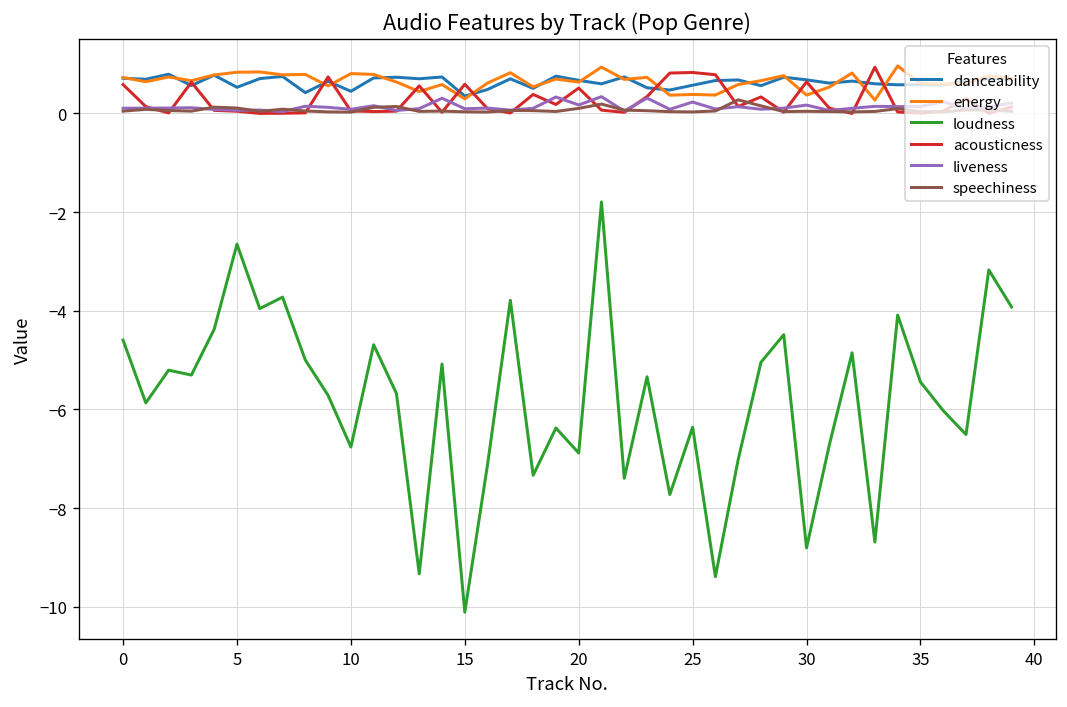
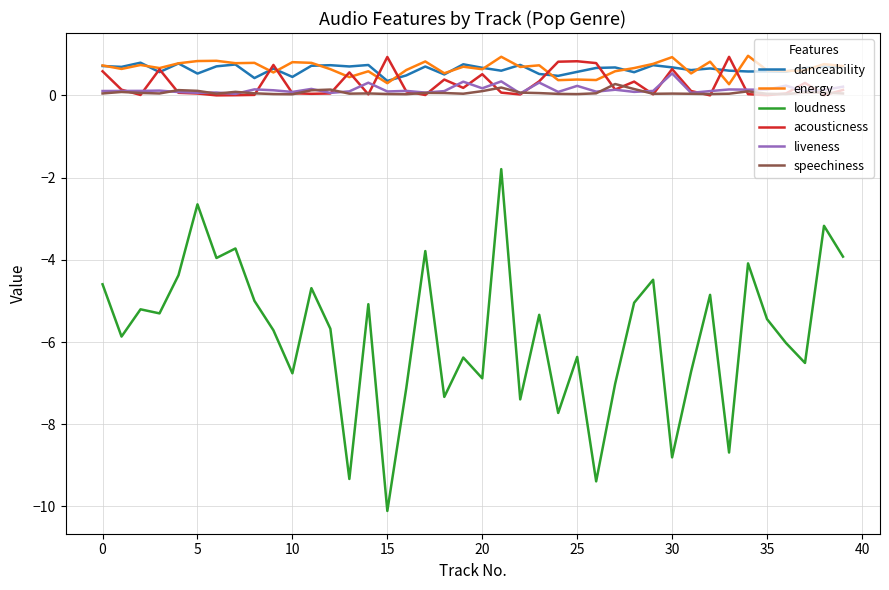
  {
    "danceability": {
      "5": 0.5,
      "10": 0.4,
      "25": 0.6
    },
    "energy": {
      "5": 0.8,
      "10": 0.8,
      "25": 0.4,
-     "30": 0.4
+     "30": 0.9
    },
    "loudness": {
      "0": -4.6,
      "5": -2.7,
      "10": -6.8,
      "15": -10.1,
      "20": -6.9,
      "25": -6.4,
      "30": -8.8,
      "35": -5.4
    },
    "acousticness": {
      "0": 0.6,
-     "15": 0.6,
+     "15": 0.9,
      "20": 0.5,
      "25": 0.8
    },
    "liveness": {
      "20": 0.2,
      "25": 0.2,
-     "30": 0.2
+     "30": 0.5
    },
    "speechiness": {
      "20": 0.1,
      "25": 0.0,
      "30": 0.0
    }
  }
